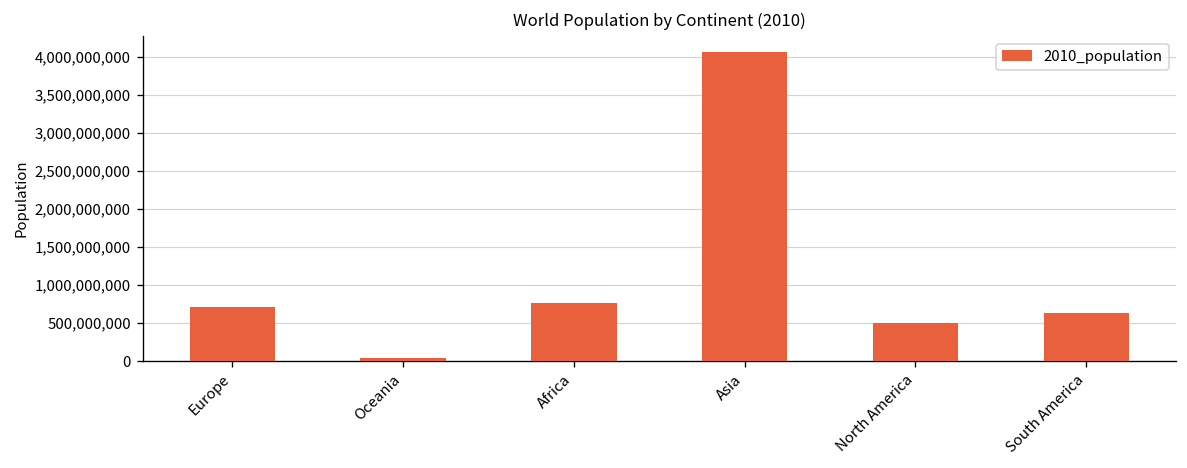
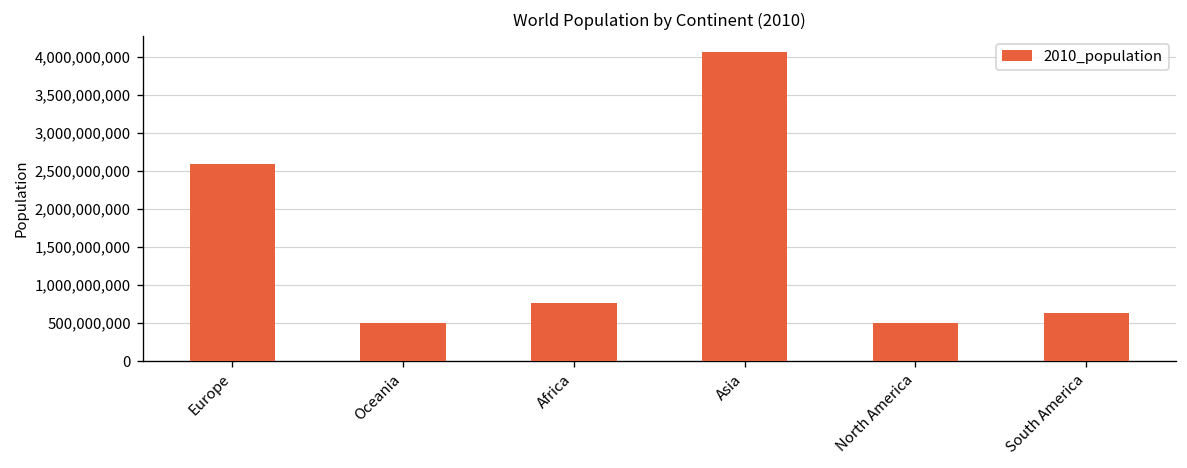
  {
-   "Europe": "700,000,000",
-   "Oceania": "0",
+   "Europe": "2,600,000,000",
+   "Oceania": "500,000,000",
    "Africa": "800,000,000",
    "Asia": "4,100,000,000",
    "North America": "500,000,000",
    "South America": "600,000,000"
  }
